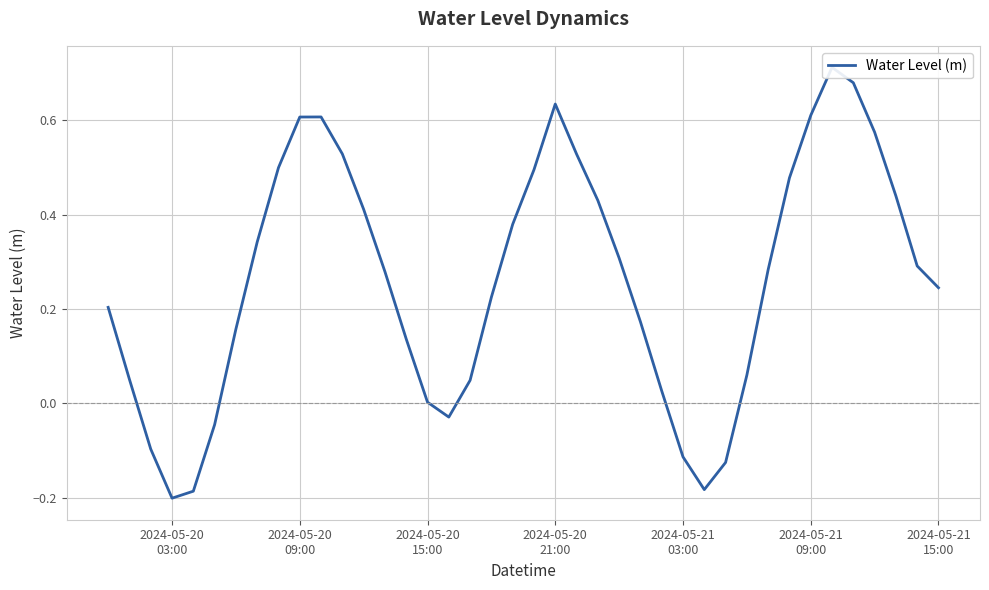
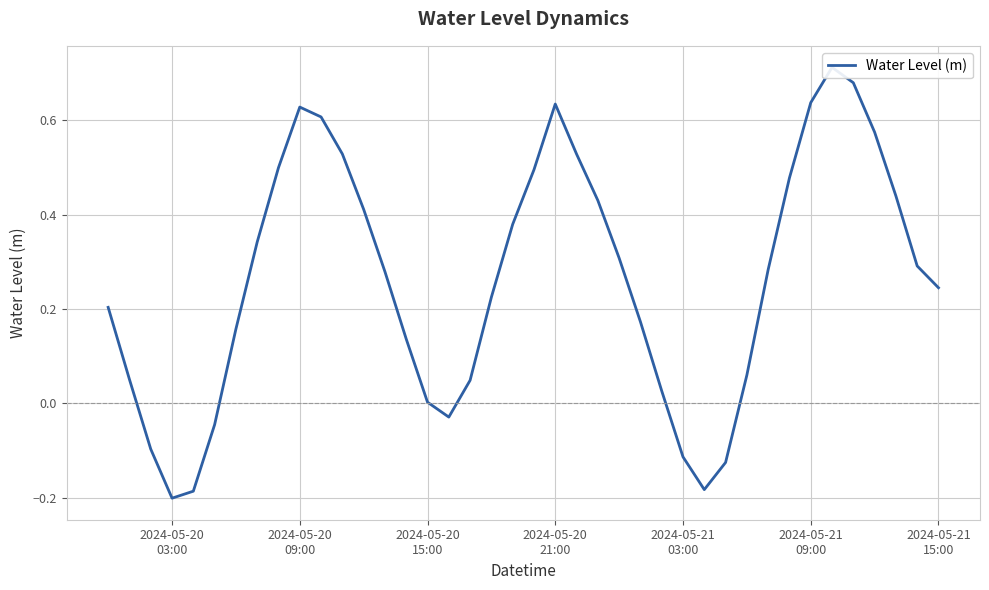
  {
    "2024-05-20 03:00": -0.20,
-   "2024-05-20 09:00": 0.61,
+   "2024-05-20 09:00": 0.63,
    "2024-05-20 15:00": 0.00,
    "2024-05-20 21:00": 0.63,
    "2024-05-21 03:00": -0.11,
-   "2024-05-21 09:00": 0.61,
+   "2024-05-21 09:00": 0.64,
    "2024-05-21 15:00": 0.25
  }
